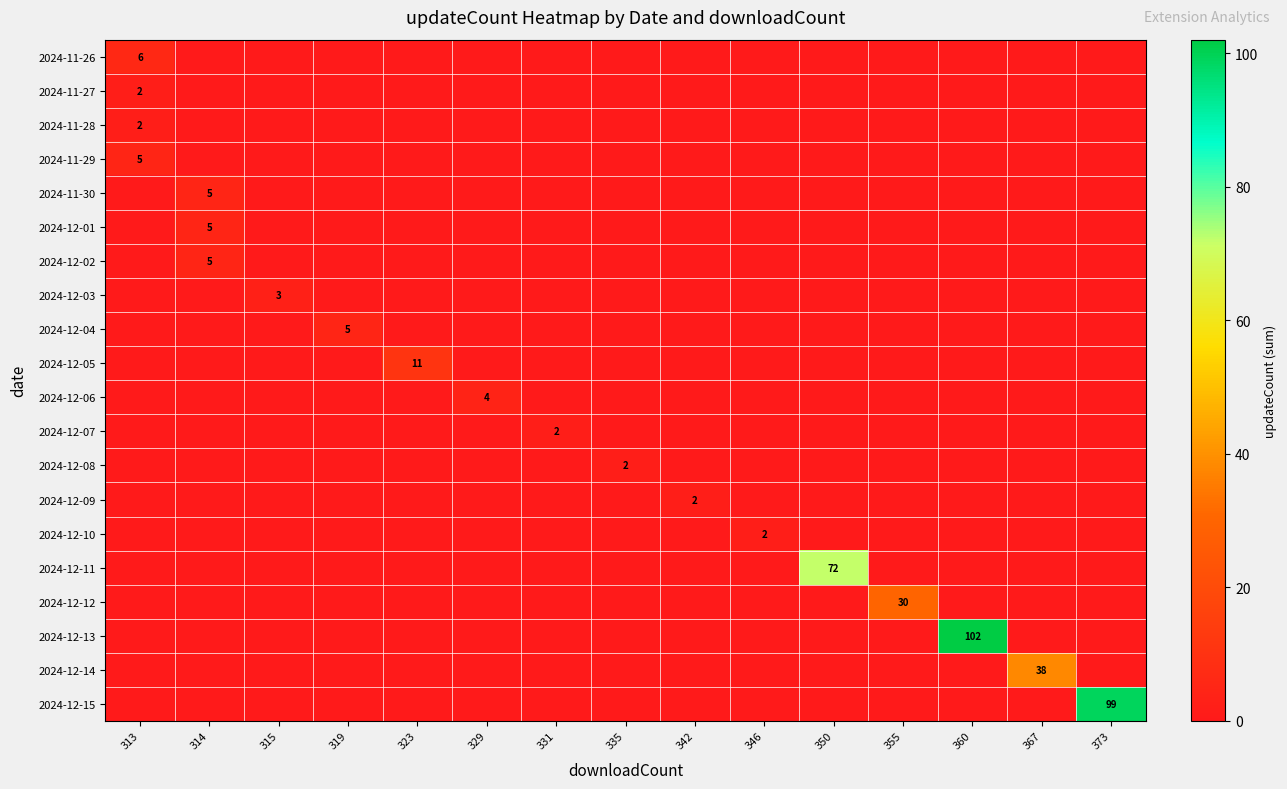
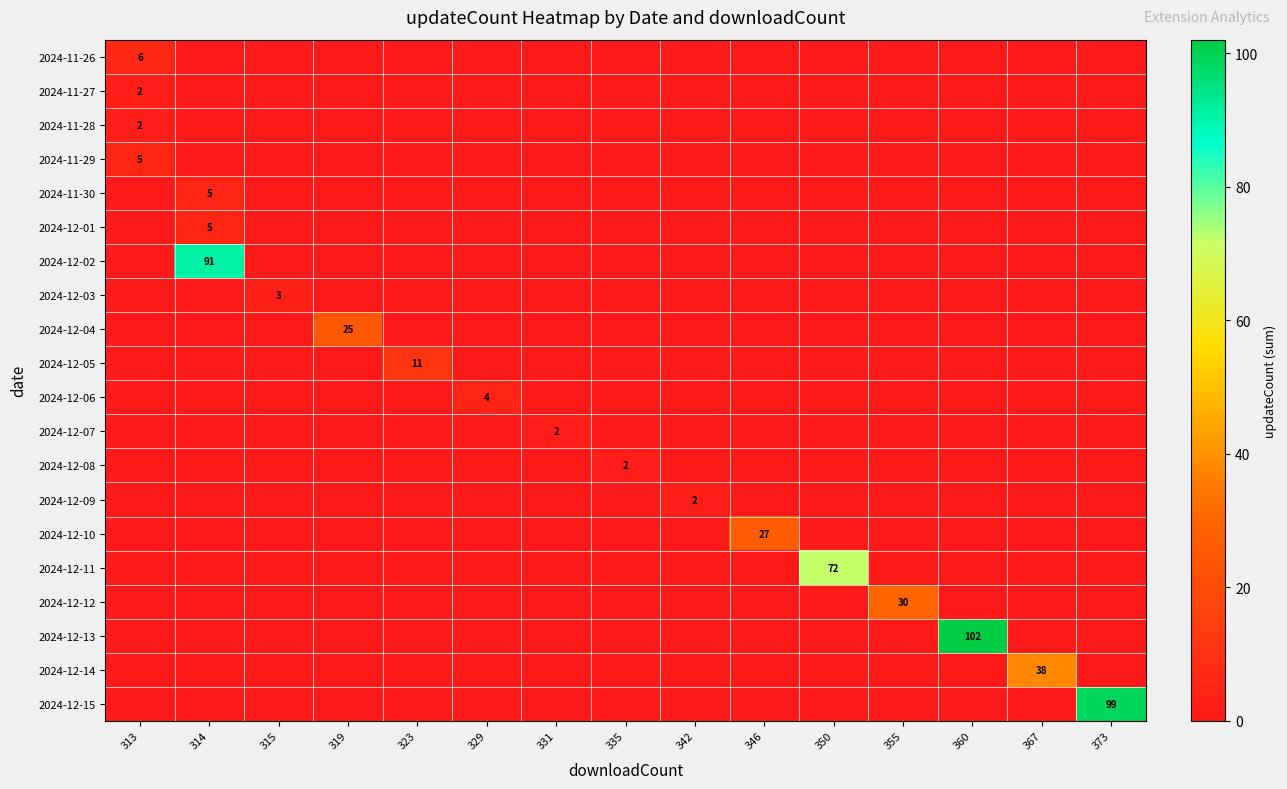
  {
    "2024-11-26": {
      "313": 6
    },
    "2024-11-27": {
      "313": 2
    },
    "2024-11-28": {
      "313": 2
    },
    "2024-11-29": {
      "313": 5
    },
    "2024-11-30": {
      "314": 5
    },
    "2024-12-01": {
      "314": 5
    },
    "2024-12-02": {
-     "314": 5
+     "314": 91
    },
    "2024-12-03": {
      "315": 3
    },
    "2024-12-04": {
-     "319": 5
+     "319": 25
    },
    "2024-12-05": {
      "323": 11
    },
    "2024-12-06": {
      "329": 4
    },
    "2024-12-07": {
      "331": 2
    },
    "2024-12-08": {
      "335": 2
    },
    "2024-12-09": {
      "342": 2
    },
    "2024-12-10": {
-     "346": 2
+     "346": 27
    },
    "2024-12-11": {
      "350": 72
    },
    "2024-12-12": {
      "355": 30
    },
    "2024-12-13": {
      "360": 102
    },
    "2024-12-14": {
      "367": 38
    },
    "2024-12-15": {
      "373": 99
    }
  }
